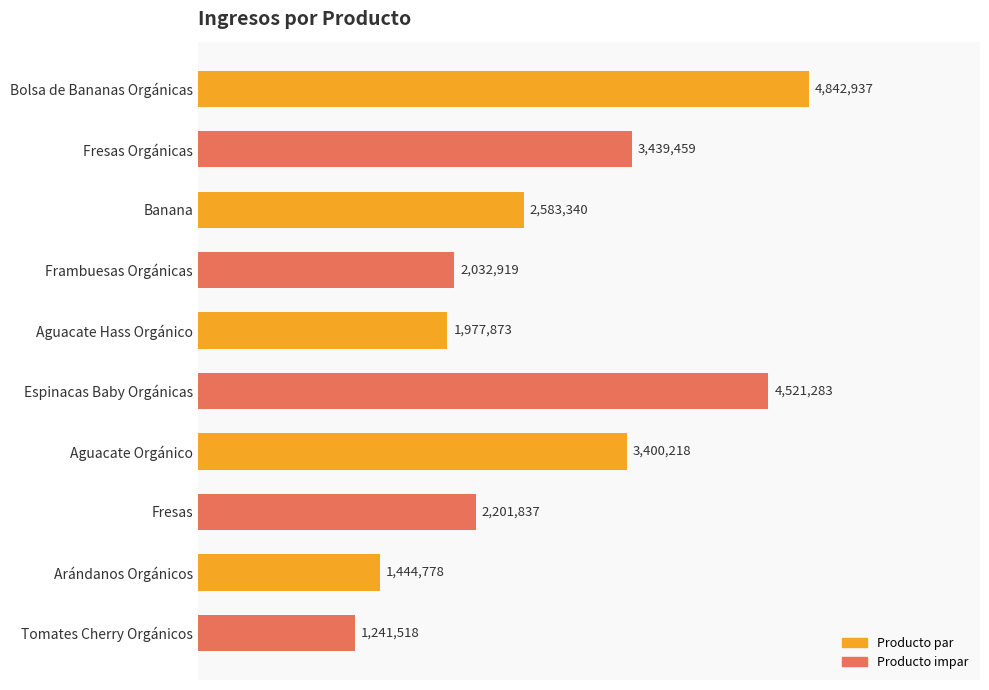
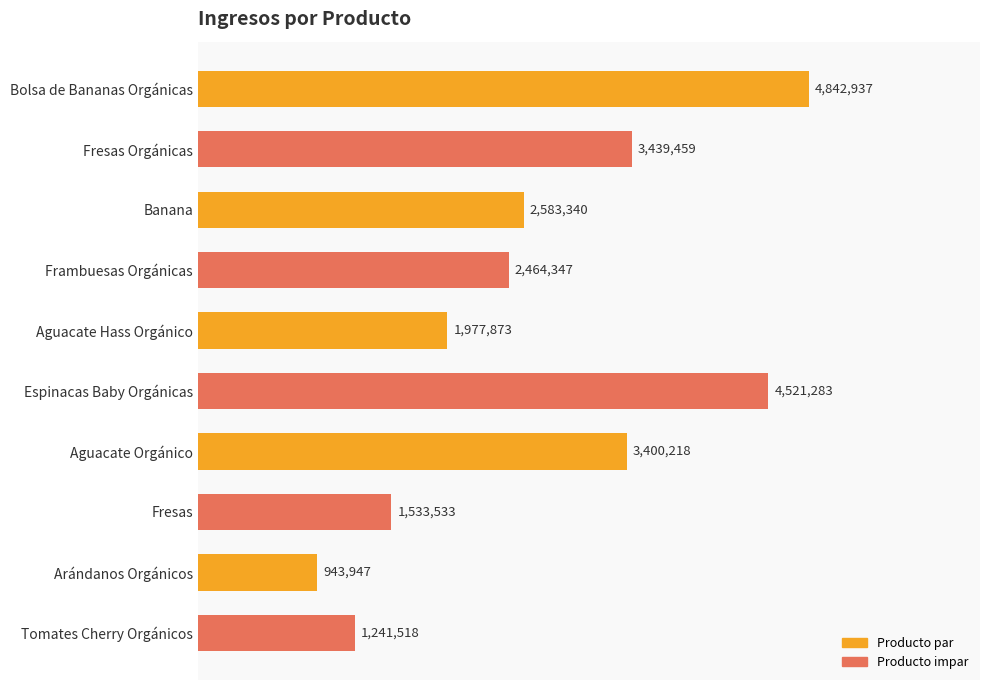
  {
    "Bolsa de Bananas Orgánicas": "4,842,937",
    "Fresas Orgánicas": "3,439,459",
    "Banana": "2,583,340",
-   "Frambuesas Orgánicas": "2,032,919",
+   "Frambuesas Orgánicas": "2,464,347",
    "Aguacate Hass Orgánico": "1,977,873",
    "Espinacas Baby Orgánicas": "4,521,283",
    "Aguacate Orgánico": "3,400,218",
-   "Fresas": "2,201,837",
-   "Arándanos Orgánicos": "1,444,778",
+   "Fresas": "1,533,533",
+   "Arándanos Orgánicos": "943,947",
    "Tomates Cherry Orgánicos": "1,241,518"
  }
